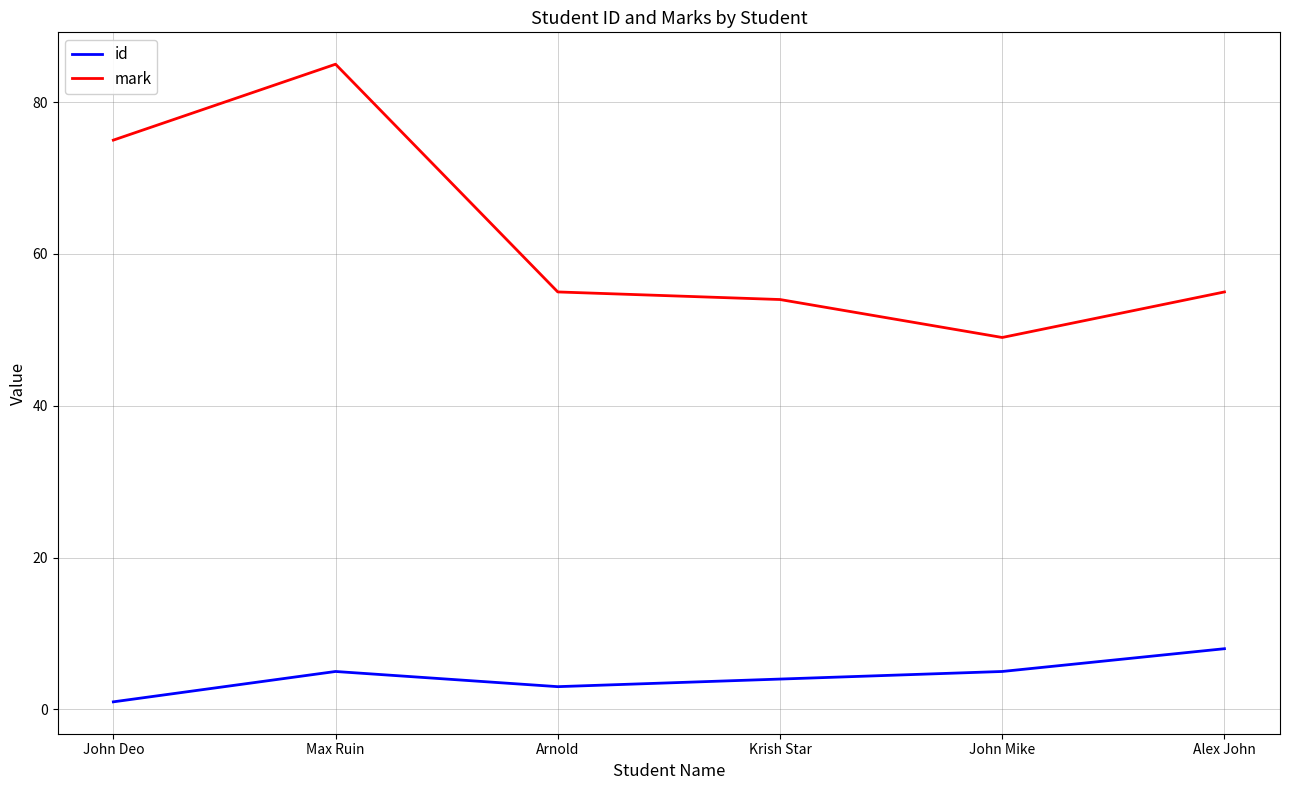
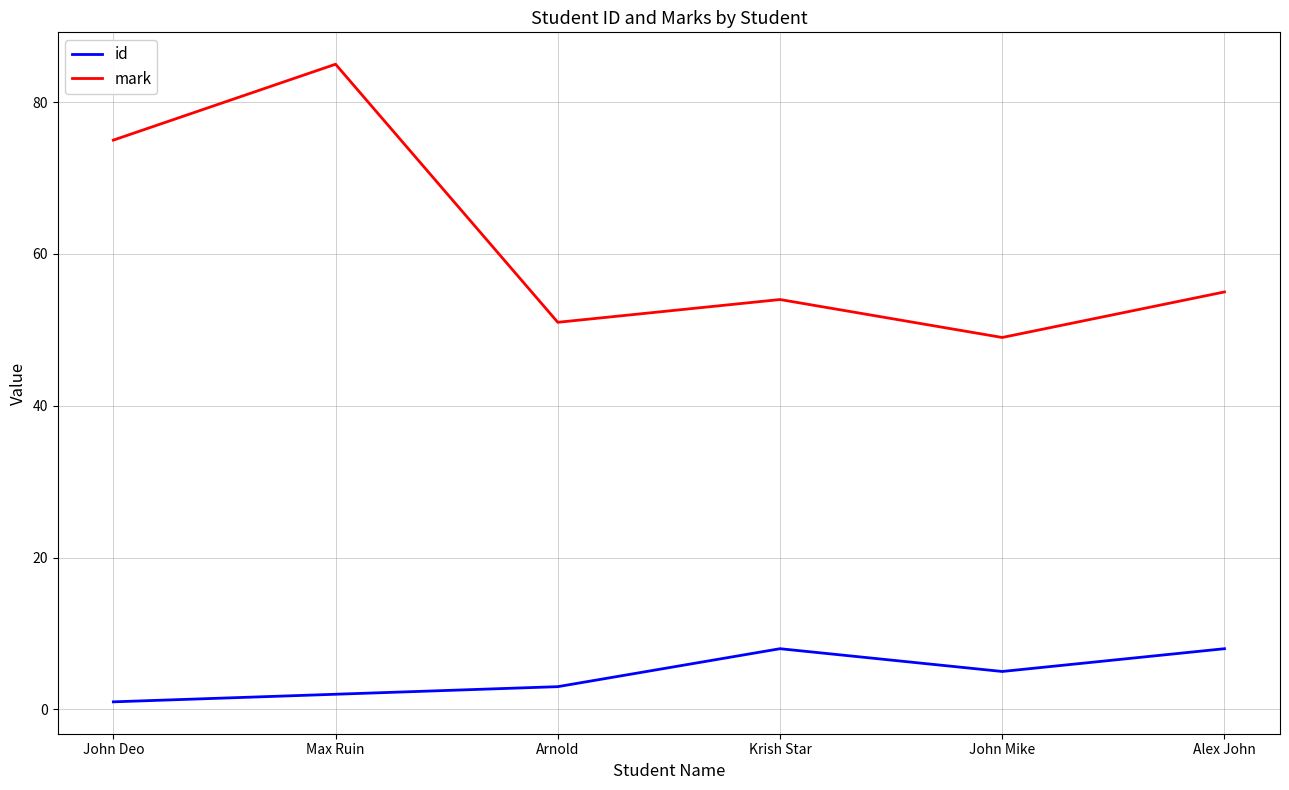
  {
    "id": {
      "John Deo": 1,
-     "Max Ruin": 5,
+     "Max Ruin": 2,
      "Arnold": 3,
-     "Krish Star": 4,
+     "Krish Star": 8,
      "John Mike": 5,
      "Alex John": 8
    },
    "mark": {
      "John Deo": 75,
      "Max Ruin": 85,
-     "Arnold": 55,
+     "Arnold": 51,
      "Krish Star": 54,
      "John Mike": 49,
      "Alex John": 55
    }
  }
